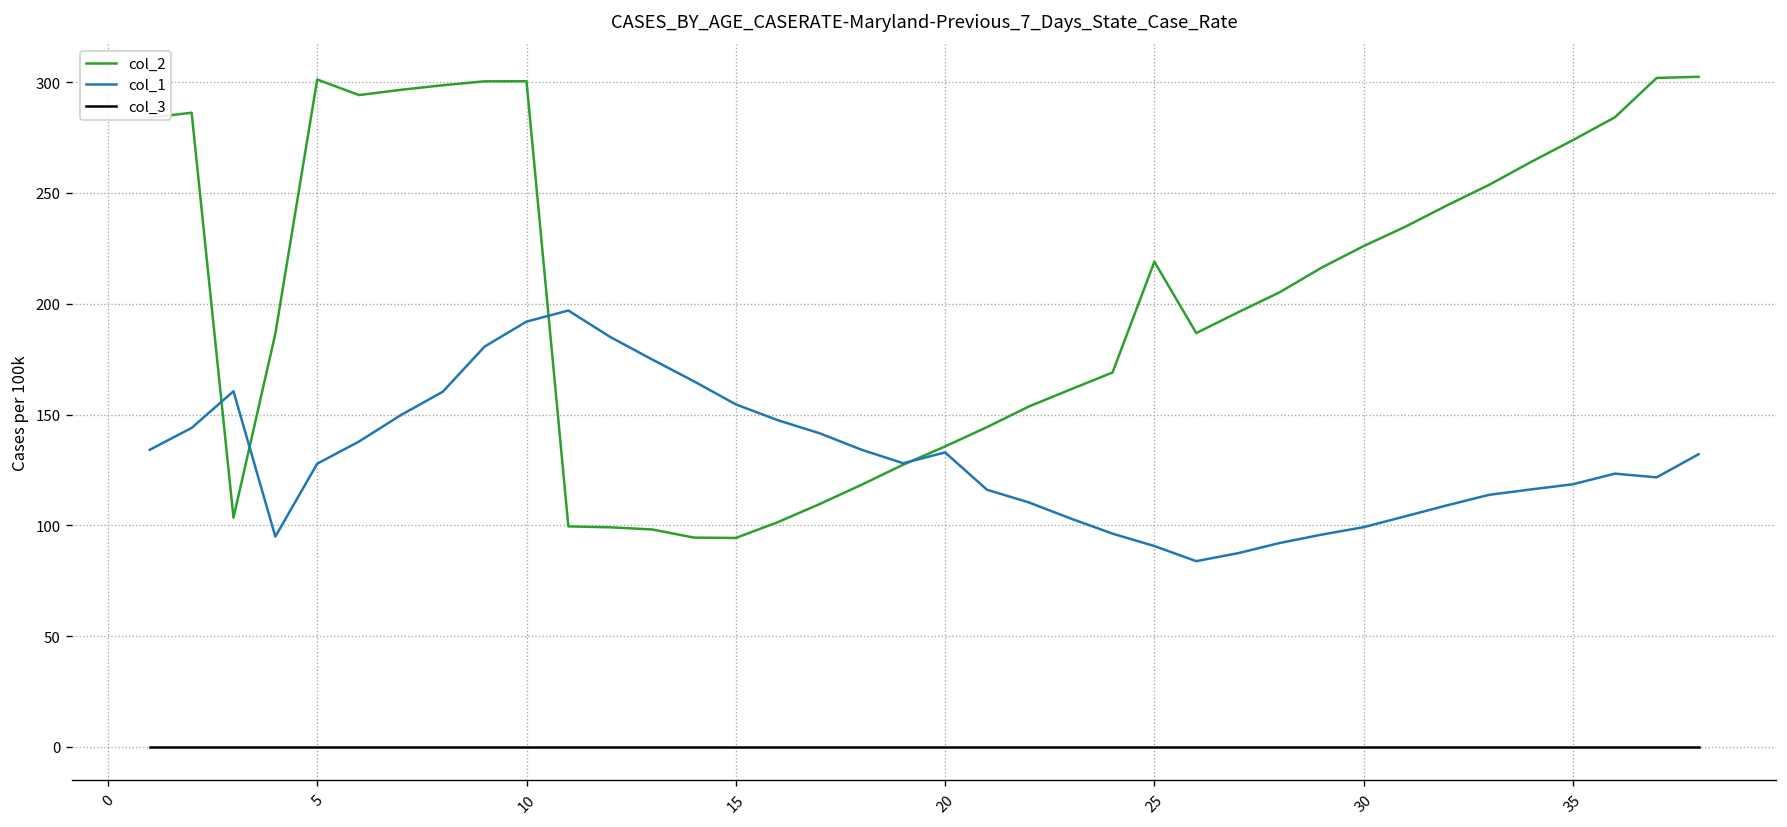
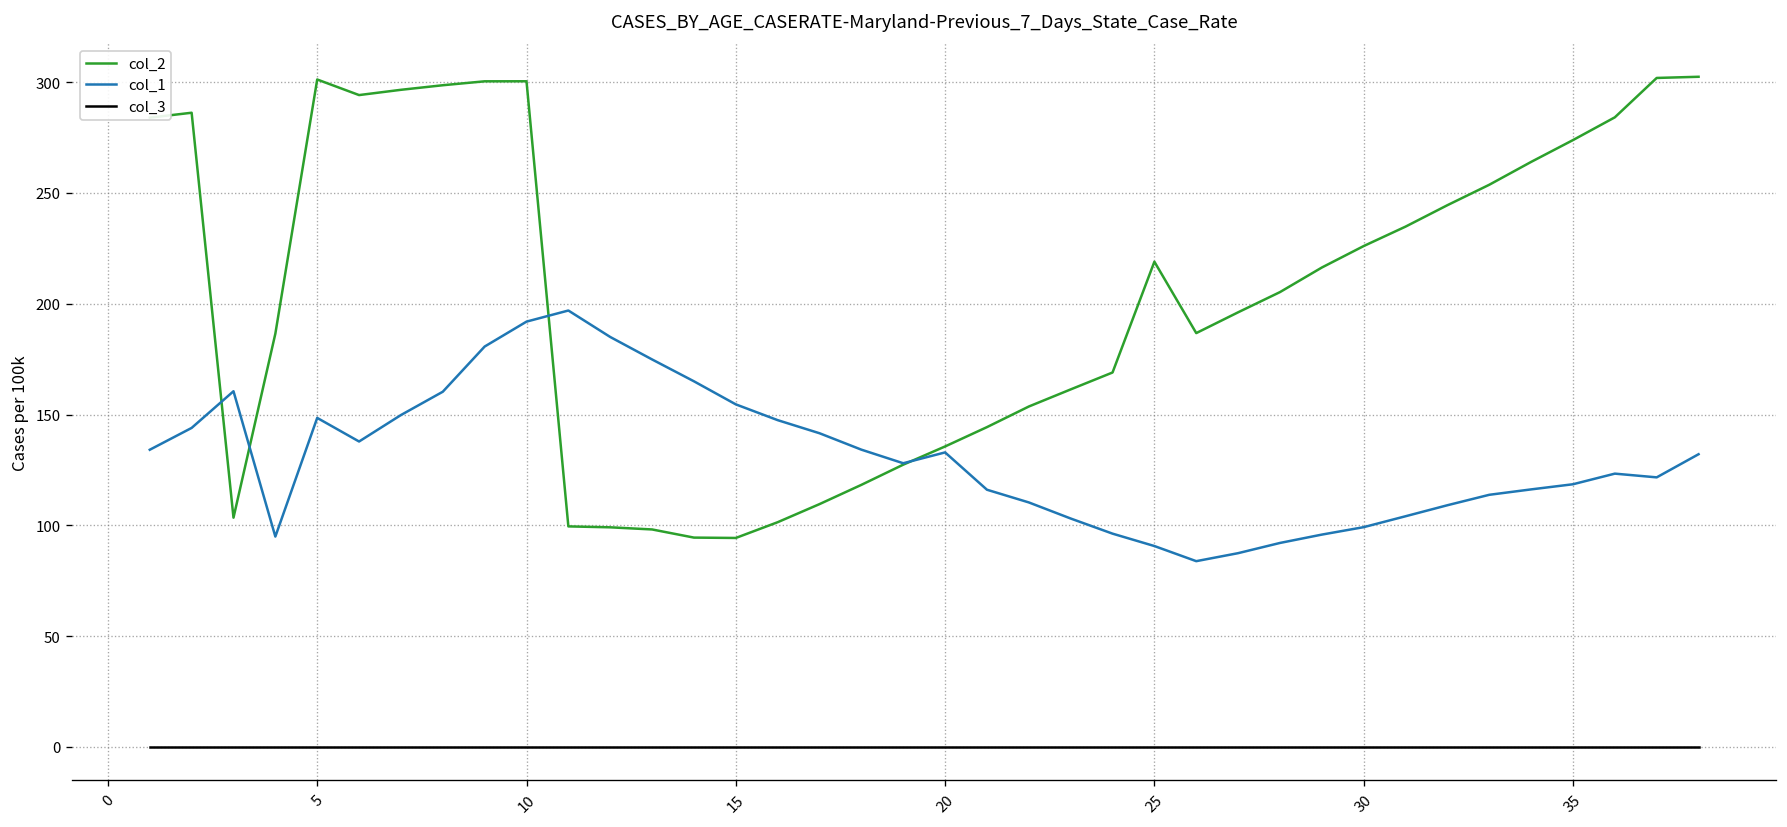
  {
    "col_2": {
      "5": 301,
      "10": 300,
      "15": 94,
      "20": 136,
      "25": 219,
      "30": 226,
      "35": 274
    },
    "col_1": {
-     "5": 128,
+     "5": 148,
      "10": 192,
      "15": 155,
      "20": 133,
      "25": 91,
      "30": 99,
      "35": 119
    },
    "col_3": {
      "5": 0,
      "10": 0,
      "15": 0,
      "20": 0,
      "25": 0,
      "30": 0,
      "35": 0
    }
  }
